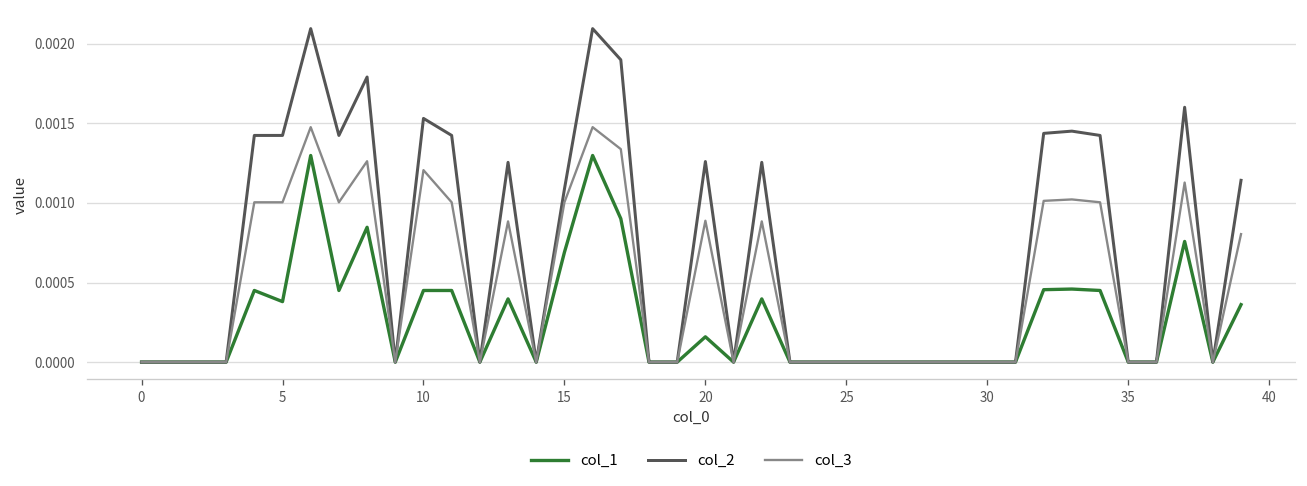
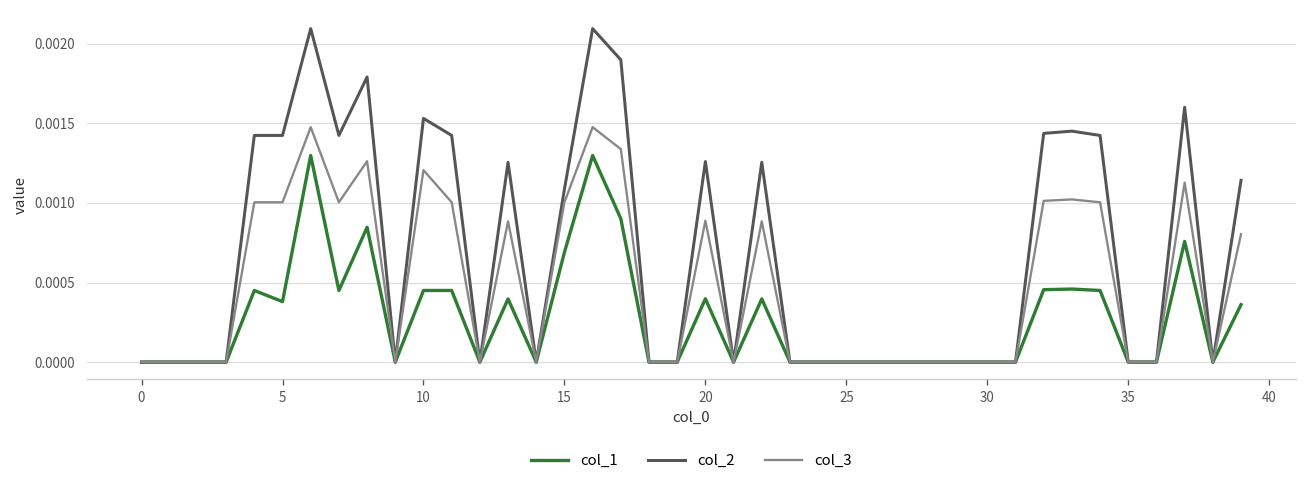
  {
    "col_1": {
      "5": 0.00038,
      "10": 0.00045,
      "15": 0.00069,
-     "20": 0.00016
+     "20": 0.00040
    },
    "col_2": {
      "5": 0.00142,
      "10": 0.00153,
      "15": 0.00109,
      "20": 0.00126
    },
    "col_3": {
      "5": 0.00100,
      "10": 0.00121,
      "15": 0.00100,
      "20": 0.00089
    }
  }
